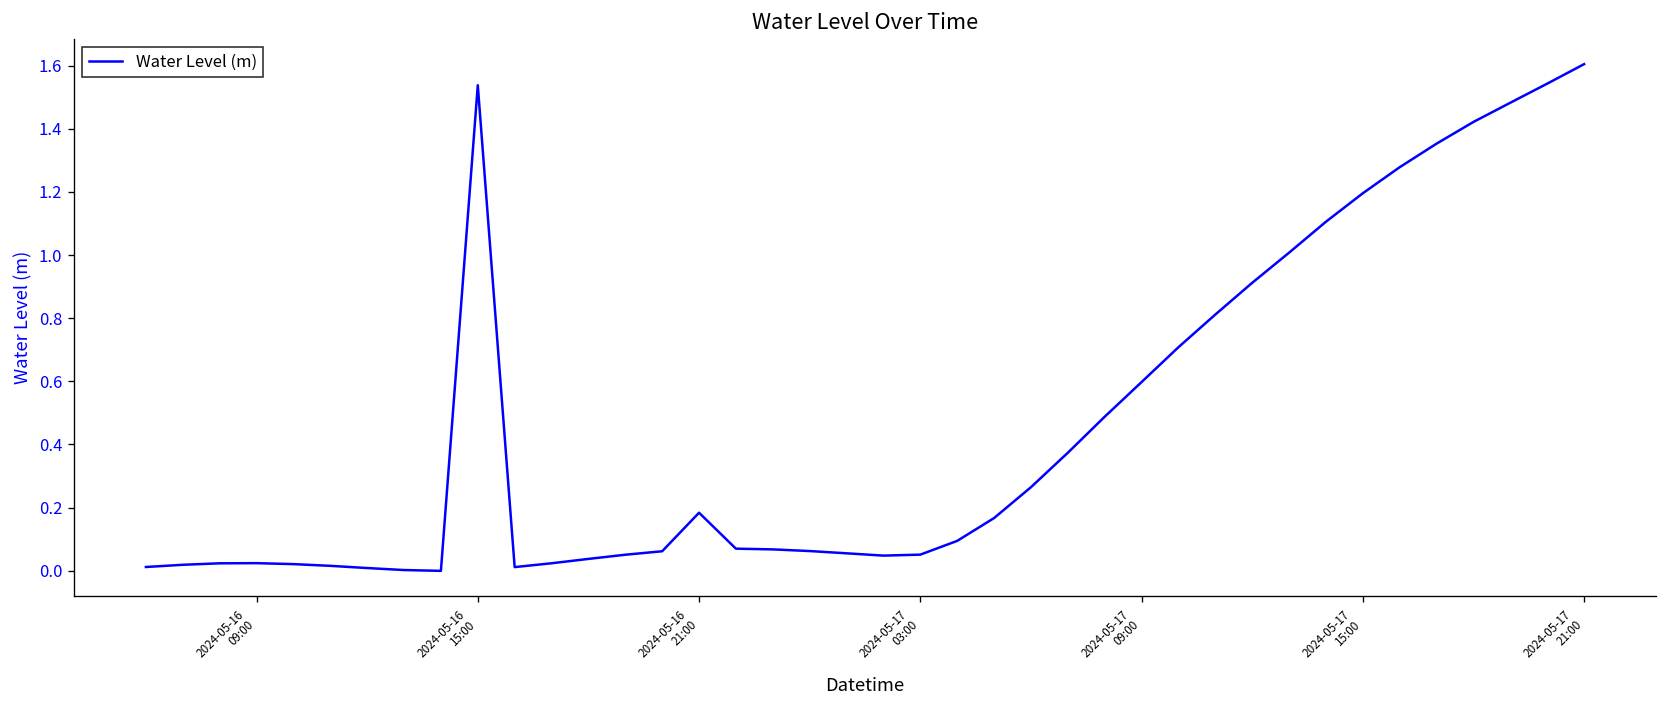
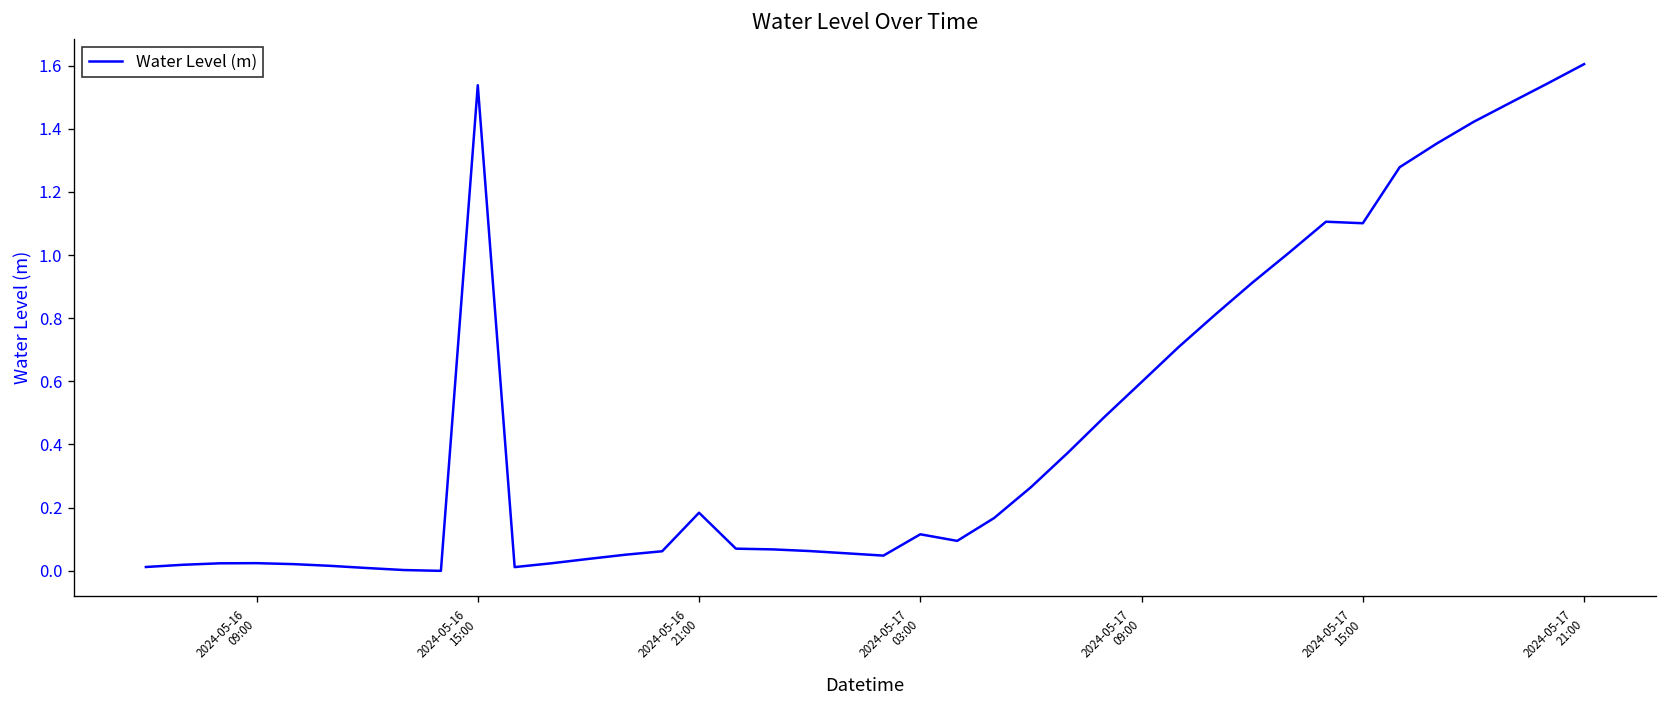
  {
    "2024-05-16 09:00": 0.02,
    "2024-05-16 15:00": 1.54,
    "2024-05-16 21:00": 0.18,
-   "2024-05-17 03:00": 0.05,
+   "2024-05-17 03:00": 0.12,
    "2024-05-17 09:00": 0.60,
-   "2024-05-17 15:00": 1.20,
+   "2024-05-17 15:00": 1.10,
    "2024-05-17 21:00": 1.60
  }
